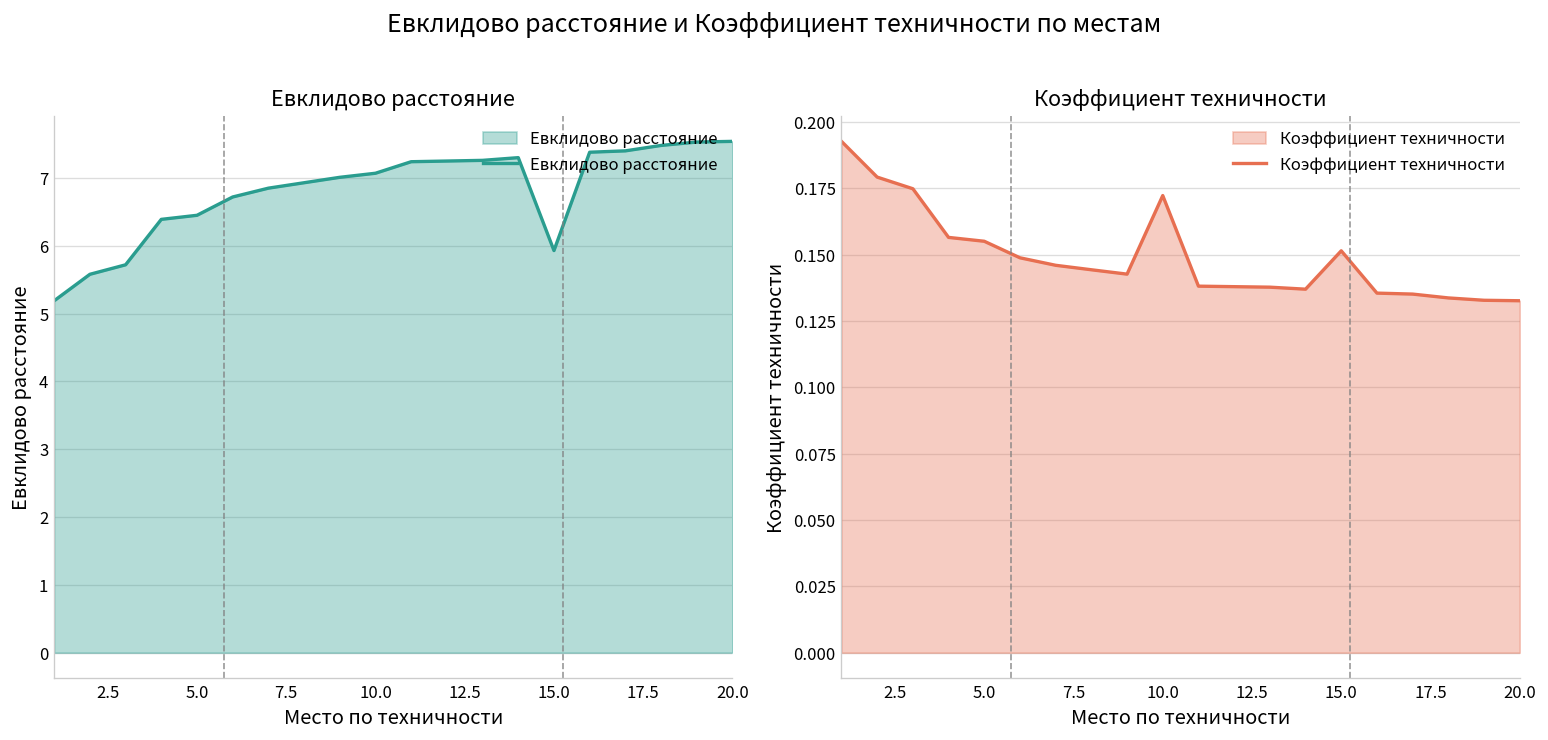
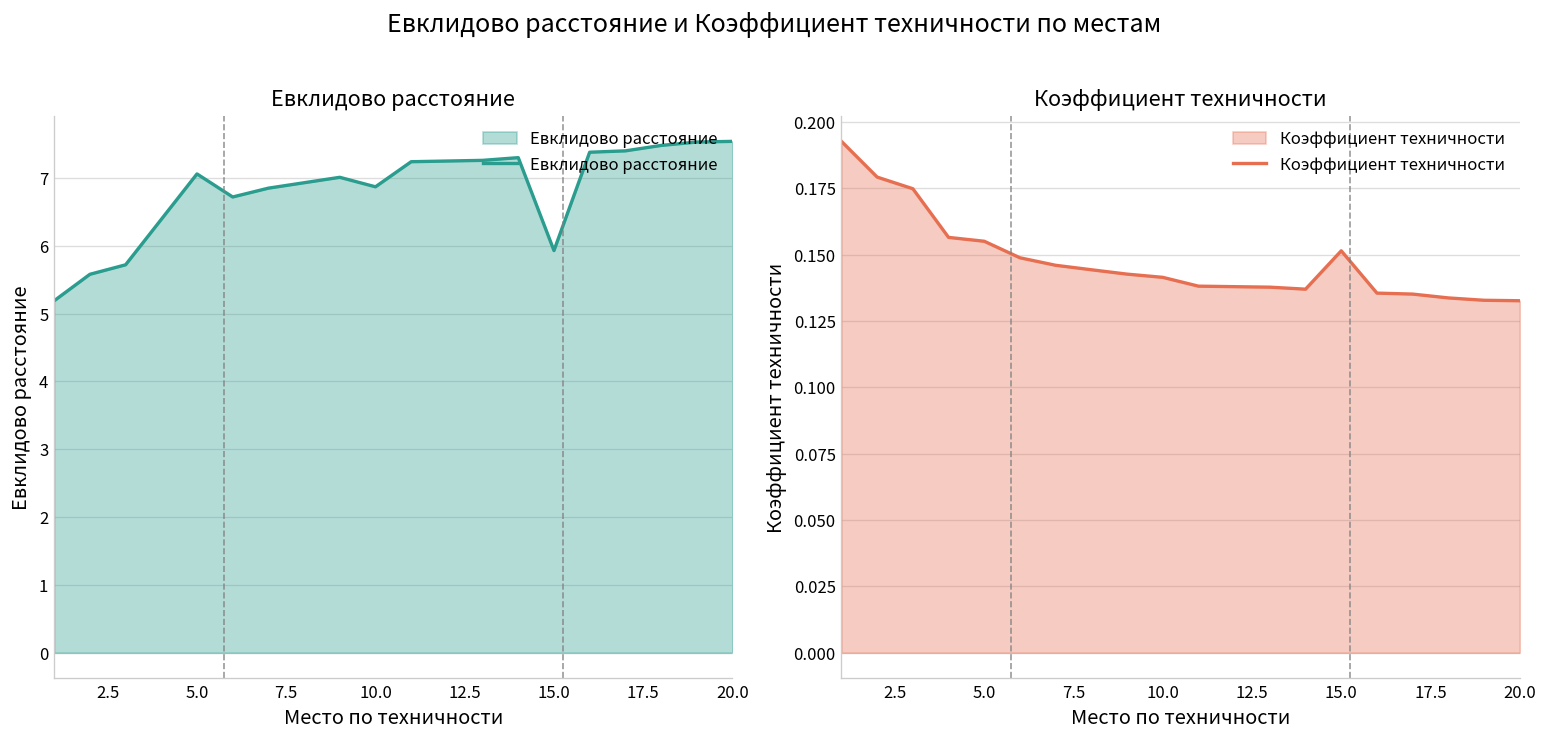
  {
    "Евклидово расстояние": {
-     "5.0": 6.5,
-     "10.0": 7.1,
+     "5.0": 7.1,
+     "10.0": 6.9,
      "15.0": 5.9,
      "20.0": 7.5
    },
    "Коэффициент техничности": {
      "5.0": 0.155,
-     "10.0": 0.172,
+     "10.0": 0.141,
      "15.0": 0.151,
      "20.0": 0.133
    }
  }
